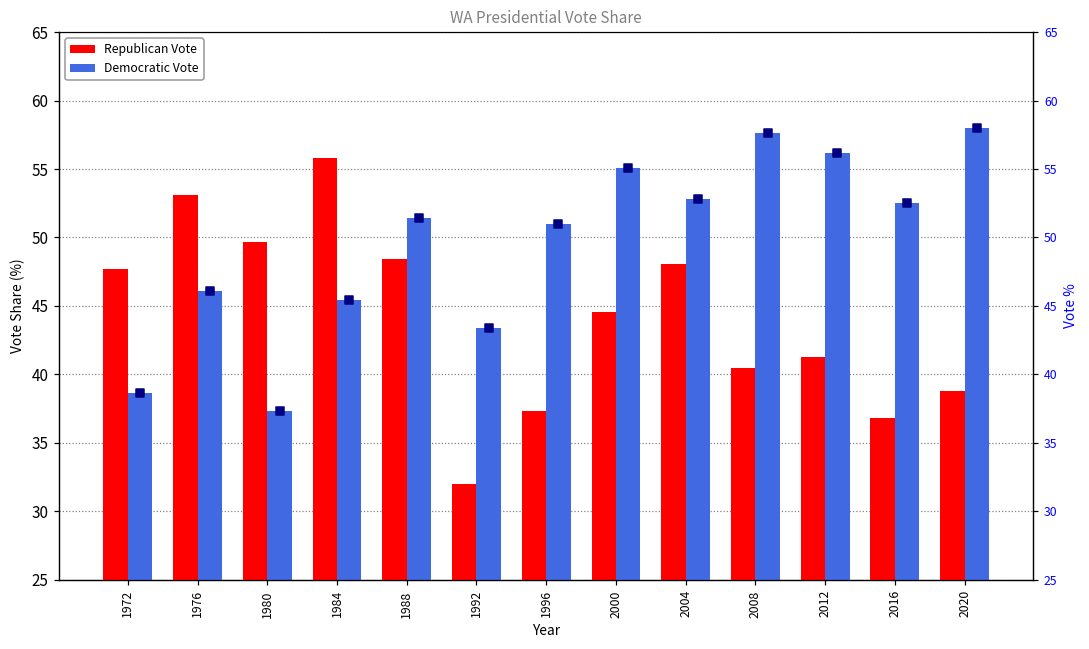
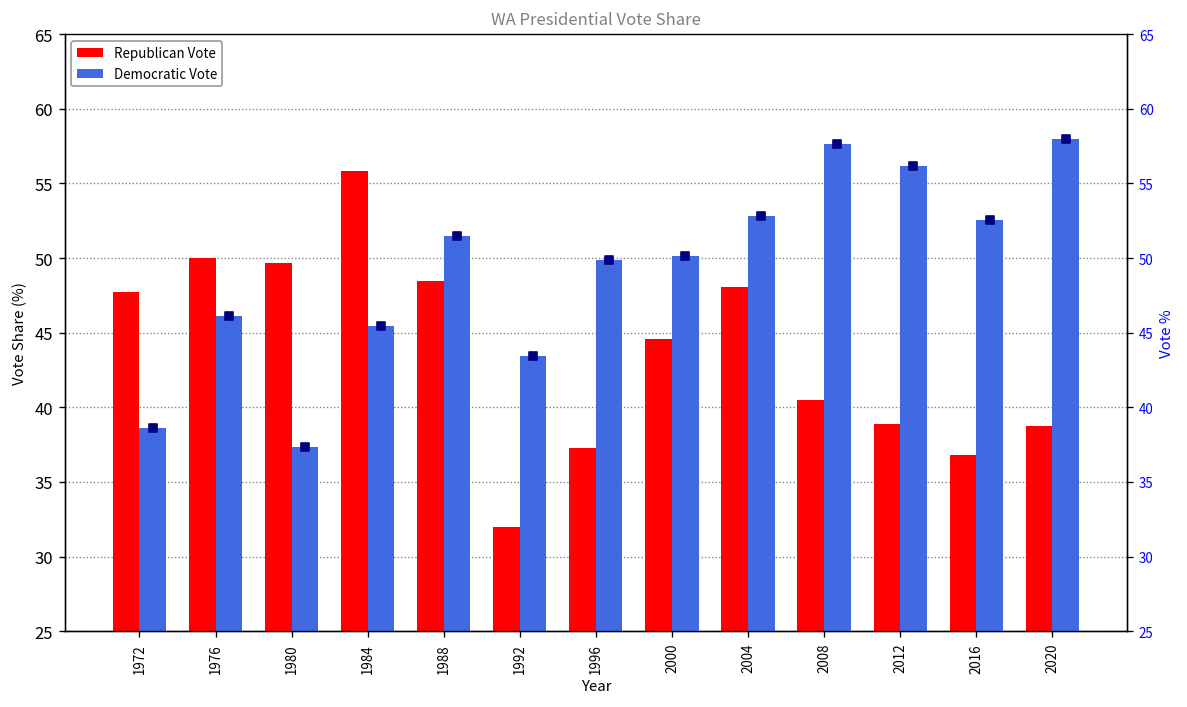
  {
    "Republican Vote": {
      "1972": 47.7,
-     "1976": 53.1,
+     "1976": 50.0,
      "1980": 49.7,
      "1984": 55.8,
      "1988": 48.5,
      "1992": 32.0,
      "1996": 37.3,
      "2000": 44.6,
      "2004": 48.1,
      "2008": 40.5,
-     "2012": 41.3,
+     "2012": 38.9,
      "2016": 36.8,
      "2020": 38.8
    },
    "Democratic Vote": {
      "1972": 38.6,
      "1976": 46.1,
      "1980": 37.3,
      "1984": 45.4,
      "1988": 51.5,
      "1992": 43.4,
-     "1996": 51.0,
-     "2000": 55.1,
+     "1996": 49.8,
+     "2000": 50.2,
      "2004": 52.8,
      "2008": 57.7,
      "2012": 56.2,
      "2016": 52.5,
      "2020": 58.0
    }
  }
